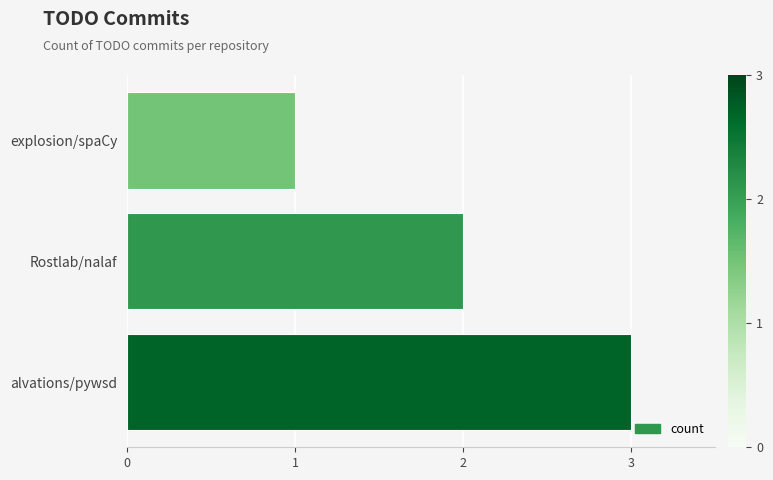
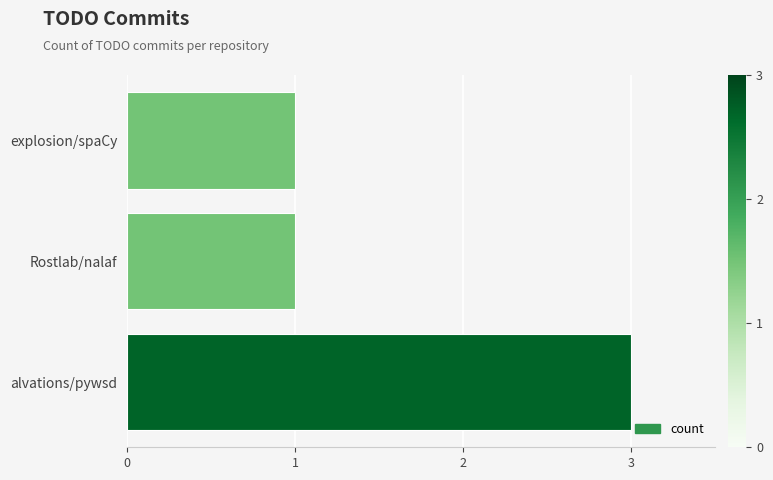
  {
    "explosion/spaCy": 1,
-   "Rostlab/nalaf": 2,
+   "Rostlab/nalaf": 1,
    "alvations/pywsd": 3
  }
